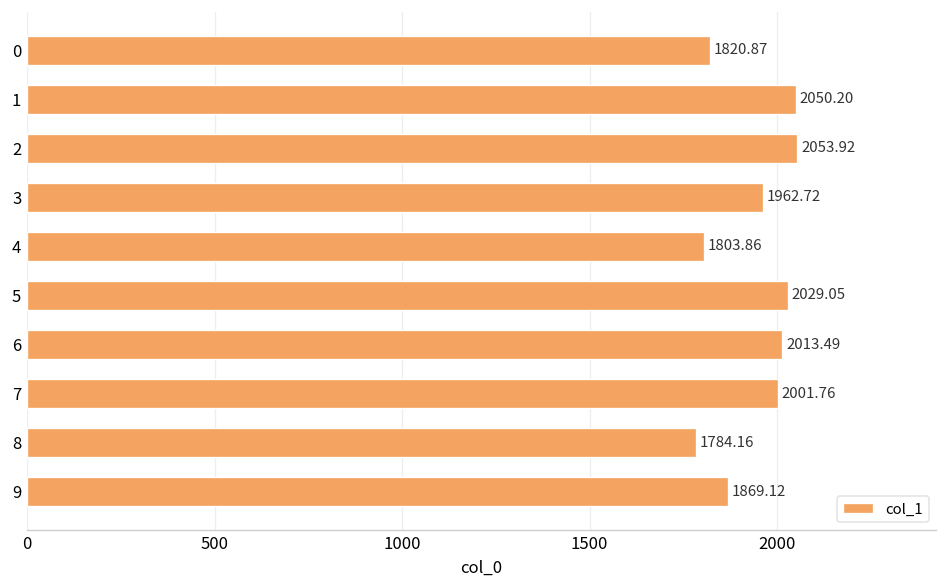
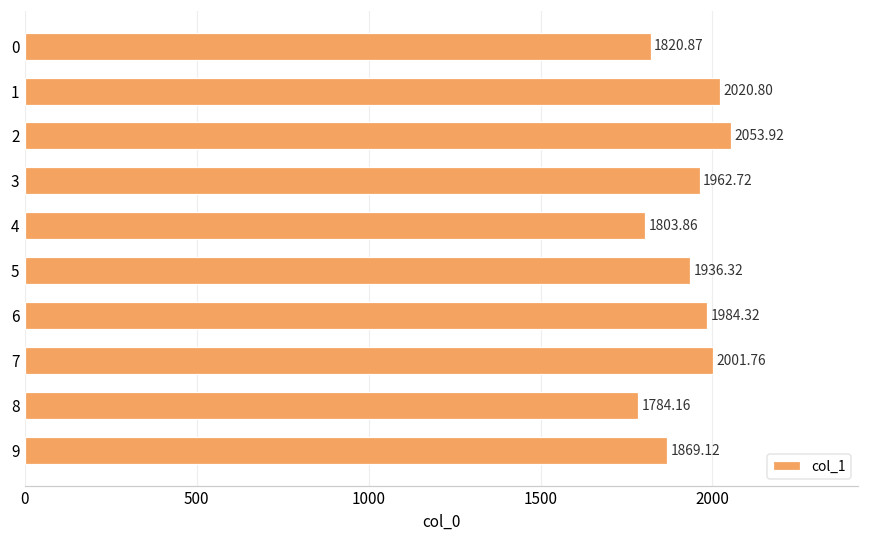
  {
    "0": 1820.87,
-   "1": 2050.20,
+   "1": 2020.80,
    "2": 2053.92,
    "3": 1962.72,
    "4": 1803.86,
-   "5": 2029.05,
-   "6": 2013.49,
+   "5": 1936.32,
+   "6": 1984.32,
    "7": 2001.76,
    "8": 1784.16,
    "9": 1869.12
  }
